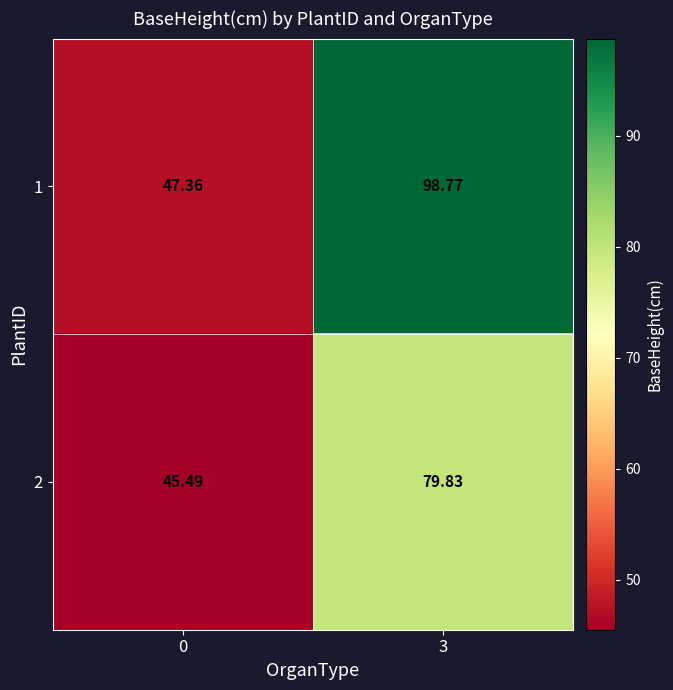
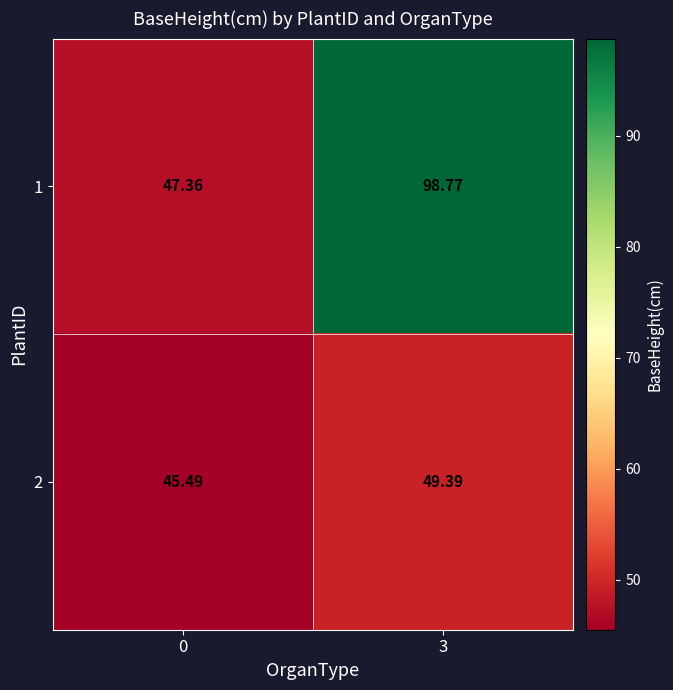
  {
    "1": {
      "0": 47.36,
      "3": 98.77
    },
    "2": {
      "0": 45.49,
-     "3": 79.83
+     "3": 49.39
    }
  }
